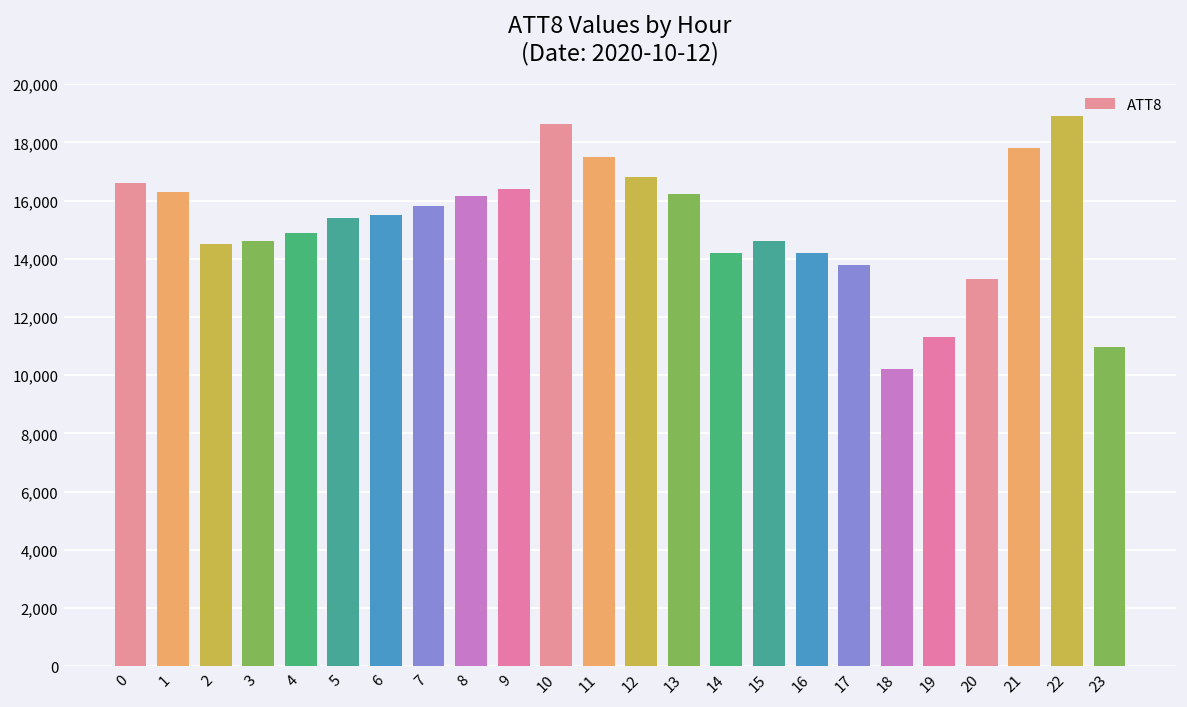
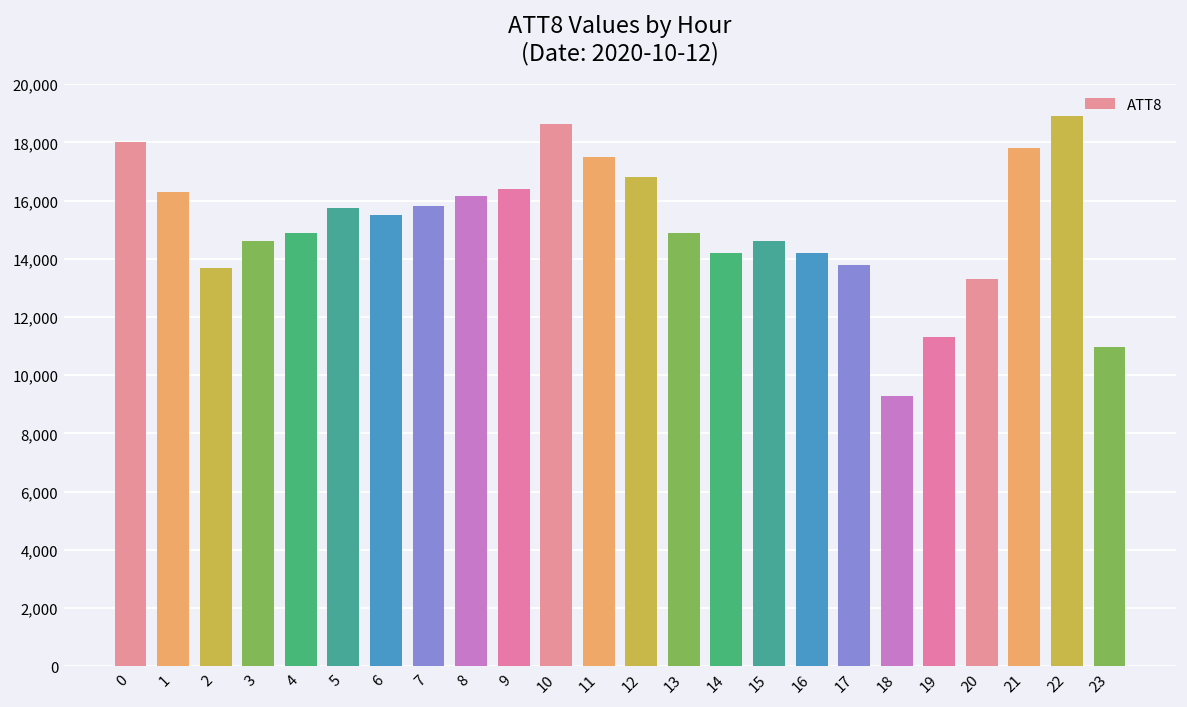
  {
-   "0": "16,600",
+   "0": "18,000",
    "1": "16,300",
-   "2": "14,500",
+   "2": "13,700",
    "3": "14,600",
    "4": "14,900",
-   "5": "15,400",
+   "5": "15,700",
    "6": "15,500",
    "7": "15,800",
    "8": "16,100",
    "9": "16,400",
    "10": "18,600",
    "11": "17,500",
    "12": "16,800",
-   "13": "16,200",
+   "13": "14,900",
    "14": "14,200",
    "15": "14,600",
    "16": "14,200",
    "17": "13,800",
-   "18": "10,200",
+   "18": "9,300",
    "19": "11,300",
    "20": "13,300",
    "21": "17,800",
    "22": "18,900",
    "23": "11,000"
  }
